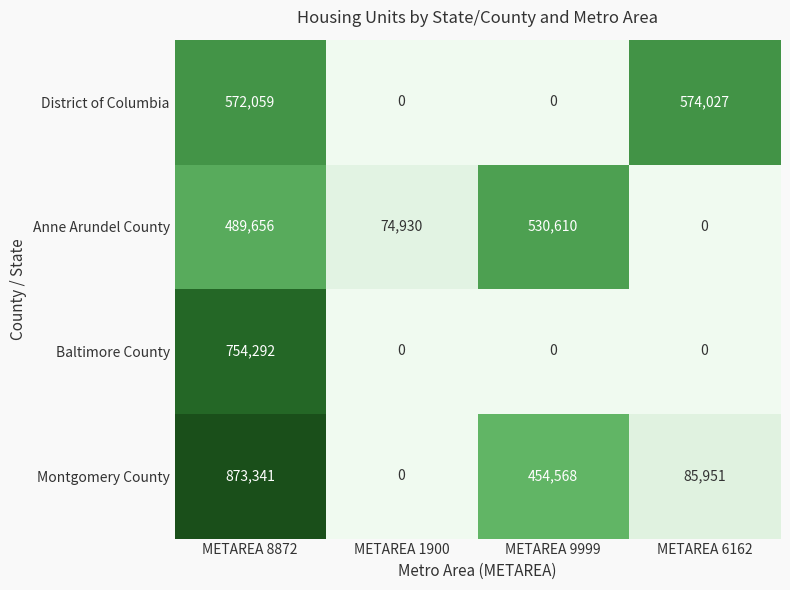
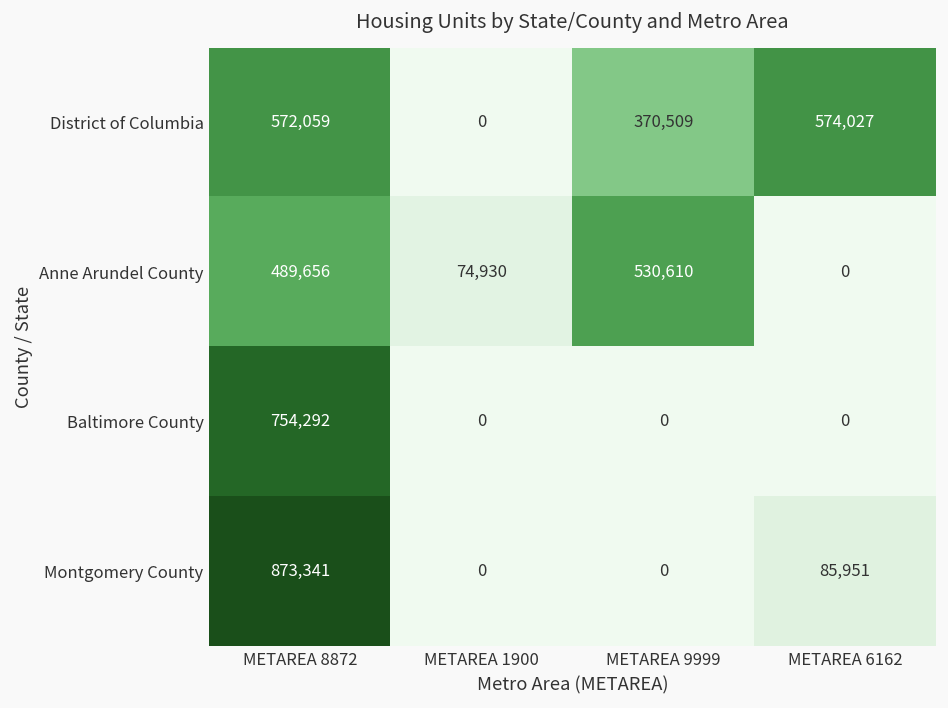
  {
    "District of Columbia": {
      "METAREA 8872": "572,059",
      "METAREA 1900": "0",
-     "METAREA 9999": "0",
+     "METAREA 9999": "370,509",
      "METAREA 6162": "574,027"
    },
    "Anne Arundel County": {
      "METAREA 8872": "489,656",
      "METAREA 1900": "74,930",
      "METAREA 9999": "530,610",
      "METAREA 6162": "0"
    },
    "Baltimore County": {
      "METAREA 8872": "754,292",
      "METAREA 1900": "0",
      "METAREA 9999": "0",
      "METAREA 6162": "0"
    },
    "Montgomery County": {
      "METAREA 8872": "873,341",
      "METAREA 1900": "0",
-     "METAREA 9999": "454,568",
+     "METAREA 9999": "0",
      "METAREA 6162": "85,951"
    }
  }
